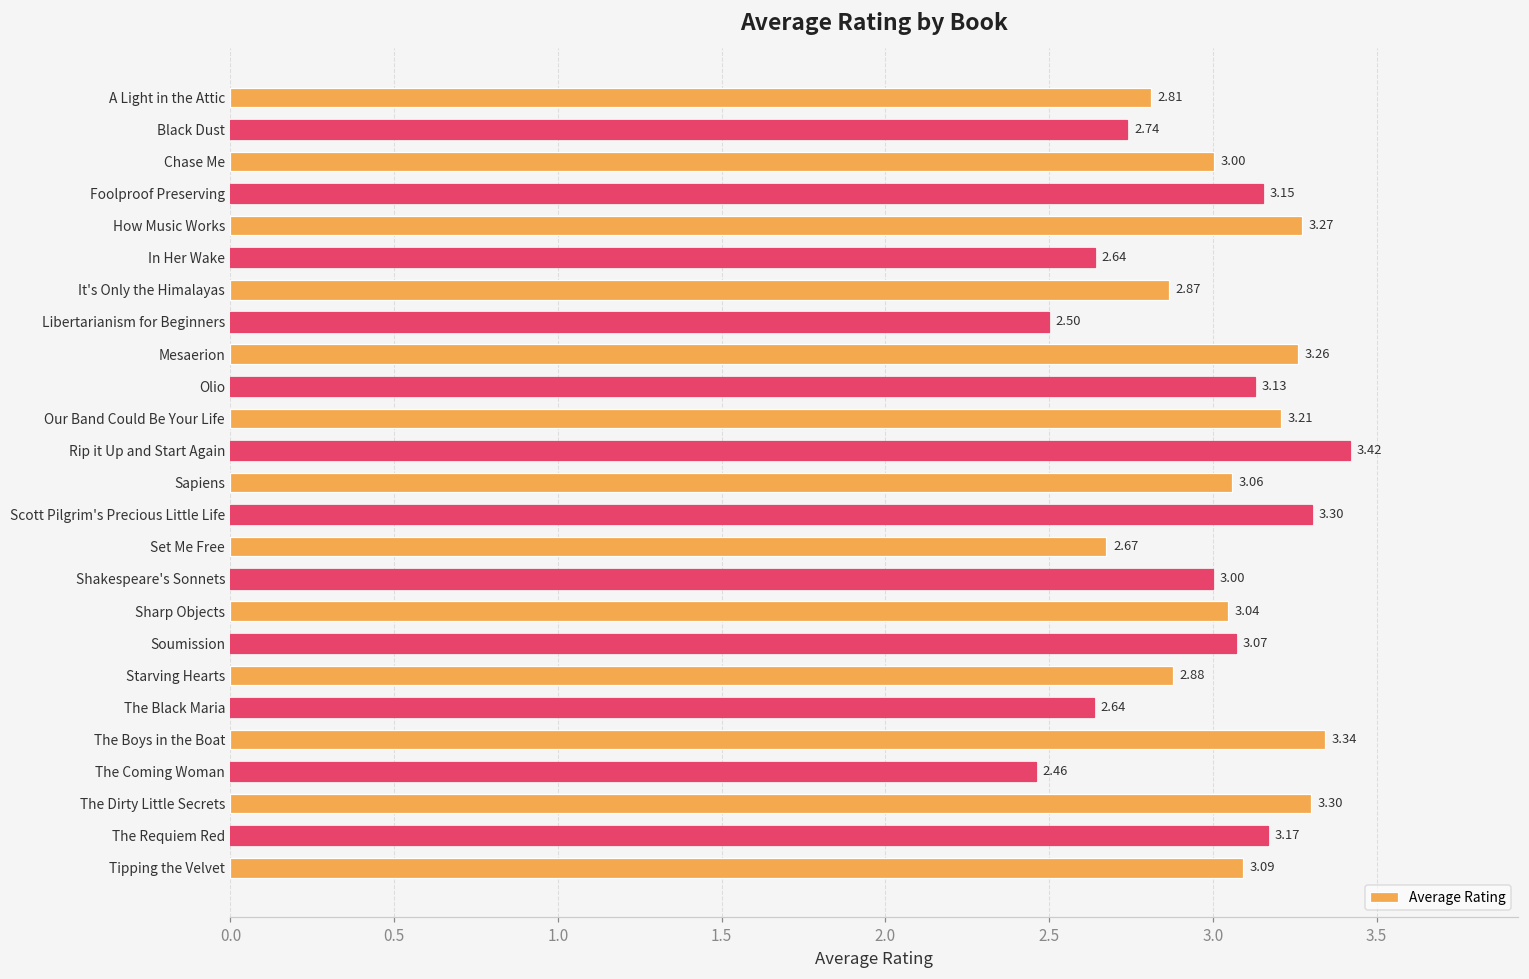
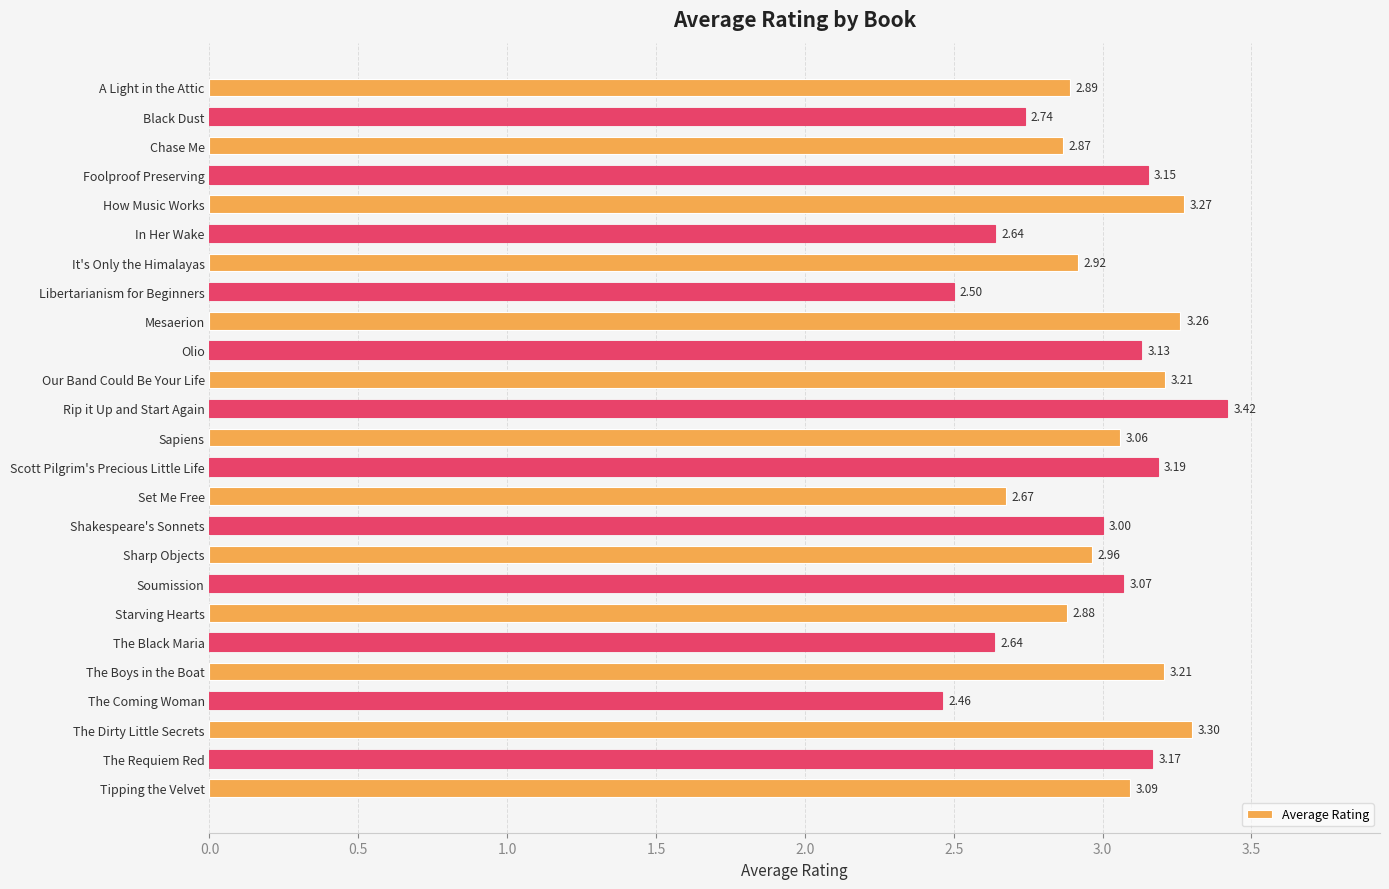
  {
-   "A Light in the Attic": 2.81,
+   "A Light in the Attic": 2.89,
    "Black Dust": 2.74,
-   "Chase Me": 3.00,
+   "Chase Me": 2.87,
    "Foolproof Preserving": 3.15,
    "How Music Works": 3.27,
    "In Her Wake": 2.64,
-   "It's Only the Himalayas": 2.87,
+   "It's Only the Himalayas": 2.92,
    "Libertarianism for Beginners": 2.50,
    "Mesaerion": 3.26,
    "Olio": 3.13,
    "Our Band Could Be Your Life": 3.21,
    "Rip it Up and Start Again": 3.42,
    "Sapiens": 3.06,
-   "Scott Pilgrim's Precious Little Life": 3.30,
+   "Scott Pilgrim's Precious Little Life": 3.19,
    "Set Me Free": 2.67,
    "Shakespeare's Sonnets": 3.00,
-   "Sharp Objects": 3.04,
+   "Sharp Objects": 2.96,
    "Soumission": 3.07,
    "Starving Hearts": 2.88,
    "The Black Maria": 2.64,
-   "The Boys in the Boat": 3.34,
+   "The Boys in the Boat": 3.21,
    "The Coming Woman": 2.46,
    "The Dirty Little Secrets": 3.30,
    "The Requiem Red": 3.17,
    "Tipping the Velvet": 3.09
  }
